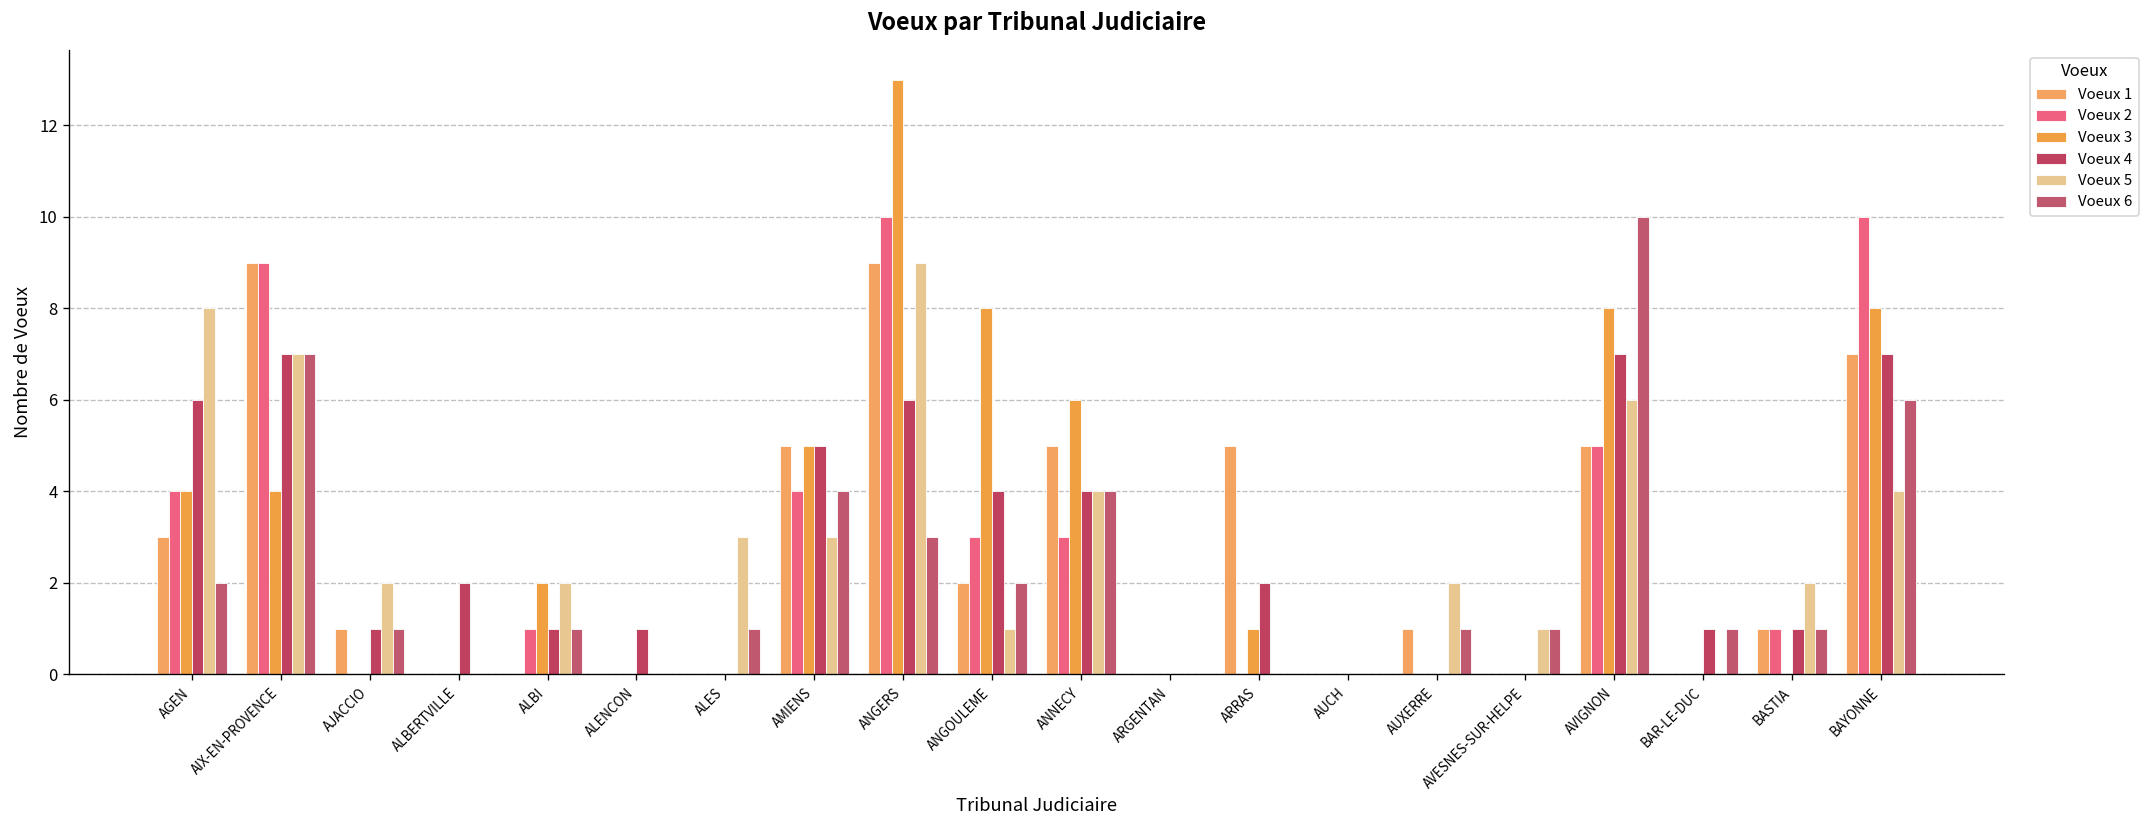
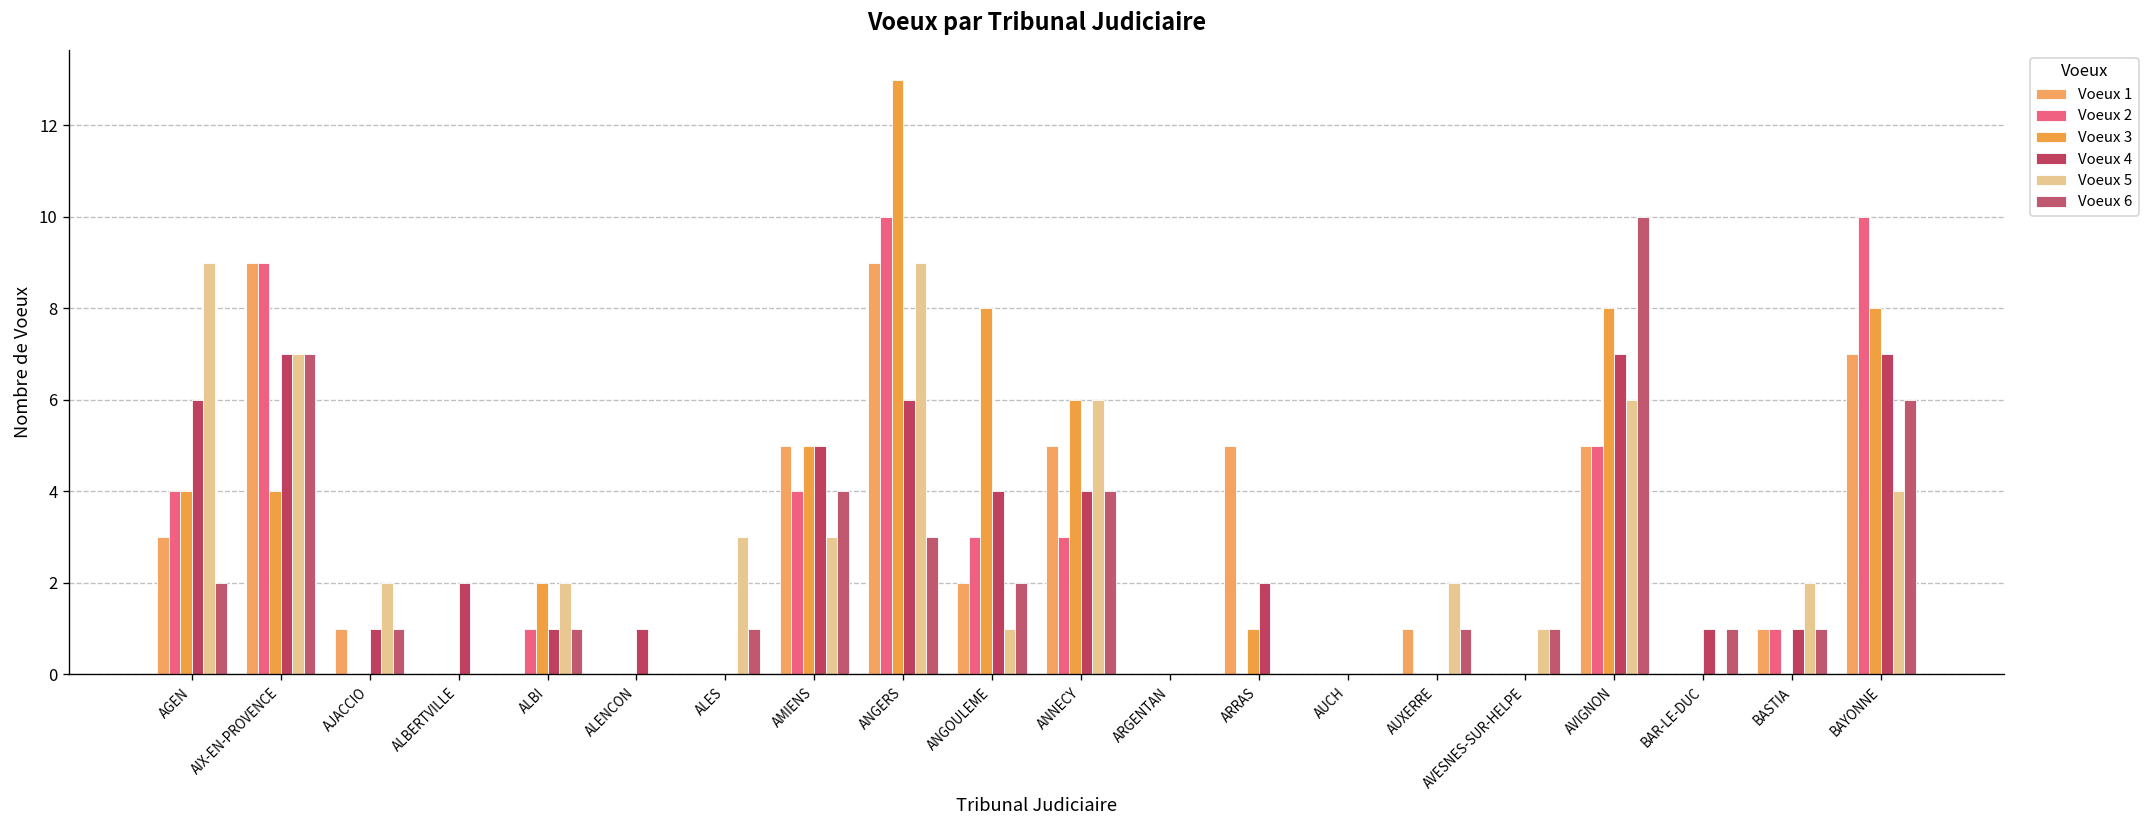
  {
    "Voeux 5": {
-     "AGEN": 8,
+     "AGEN": 9,
      "AIX-EN-PROVENCE": 7,
      "AJACCIO": 2,
      "ALBERTVILLE": 0,
      "ALBI": 2,
      "ALENCON": 0,
      "ALES": 3,
      "AMIENS": 3,
      "ANGERS": 9,
      "ANGOULEME": 1,
-     "ANNECY": 4,
+     "ANNECY": 6,
      "ARGENTAN": 0,
      "ARRAS": 0,
      "AUCH": 0,
      "AUXERRE": 2,
      "AVESNES-SUR-HELPE": 1,
      "AVIGNON": 6,
      "BAR-LE-DUC": 0,
      "BASTIA": 2,
      "BAYONNE": 4
    }
  }
